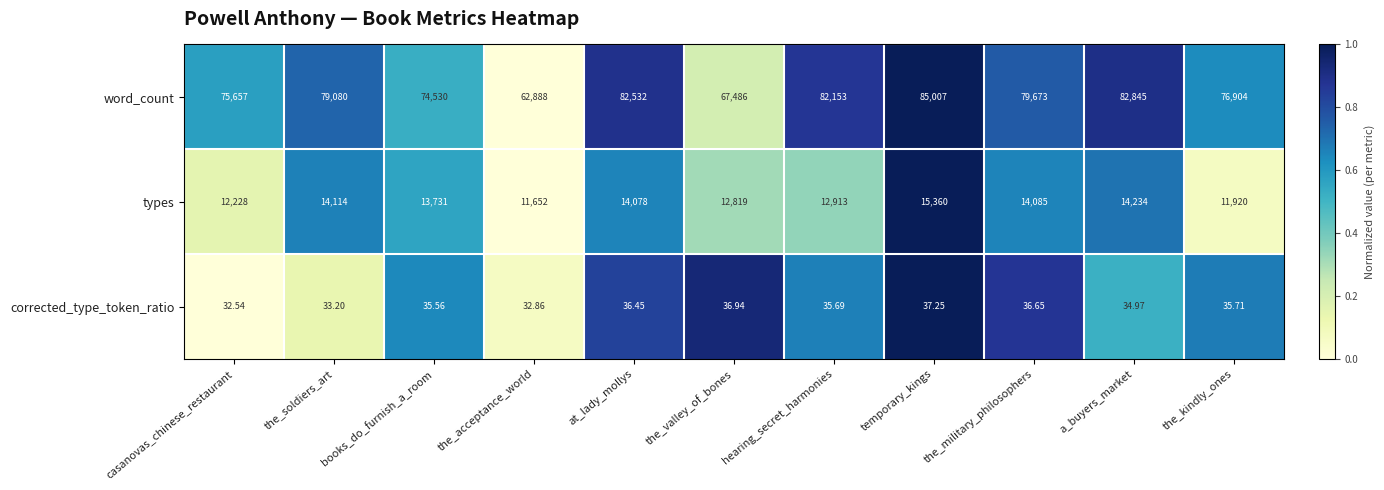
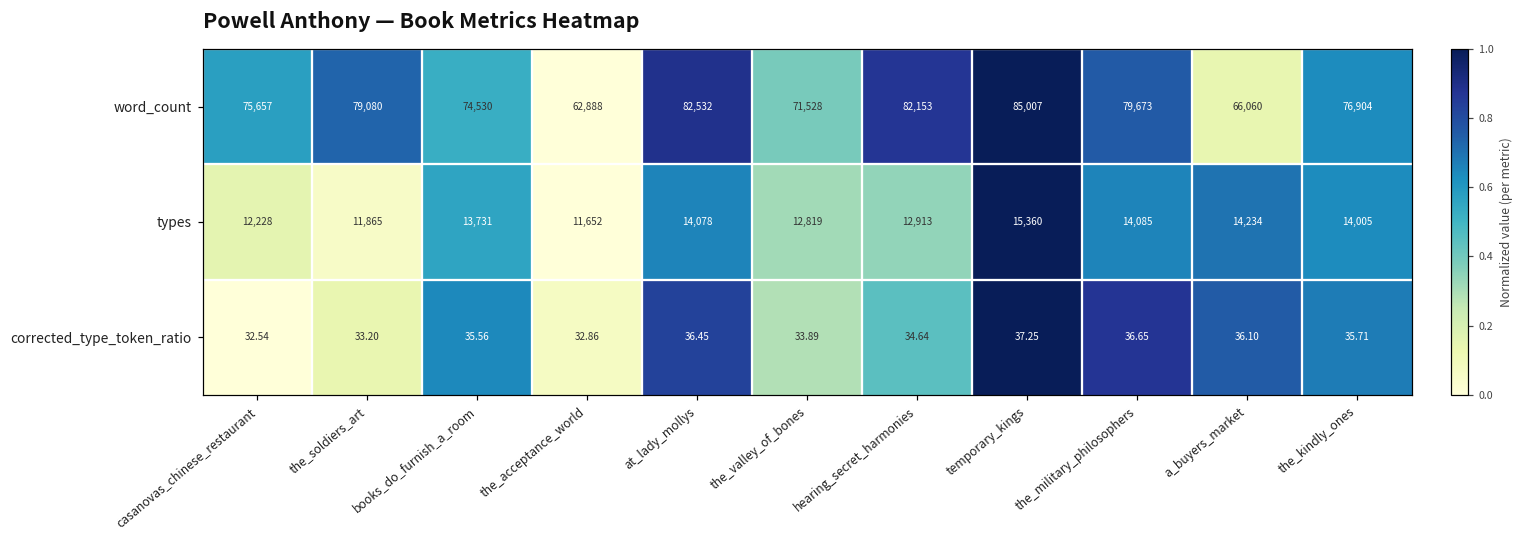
  {
    "word_count": {
      "casanovas_chinese_restaurant": "75,657",
      "the_soldiers_art": "79,080",
      "books_do_furnish_a_room": "74,530",
      "the_acceptance_world": "62,888",
      "at_lady_mollys": "82,532",
-     "the_valley_of_bones": "67,486",
+     "the_valley_of_bones": "71,528",
      "hearing_secret_harmonies": "82,153",
      "temporary_kings": "85,007",
      "the_military_philosophers": "79,673",
-     "a_buyers_market": "82,845",
+     "a_buyers_market": "66,060",
      "the_kindly_ones": "76,904"
    },
    "types": {
      "casanovas_chinese_restaurant": "12,228",
-     "the_soldiers_art": "14,114",
+     "the_soldiers_art": "11,865",
      "books_do_furnish_a_room": "13,731",
      "the_acceptance_world": "11,652",
      "at_lady_mollys": "14,078",
      "the_valley_of_bones": "12,819",
      "hearing_secret_harmonies": "12,913",
      "temporary_kings": "15,360",
      "the_military_philosophers": "14,085",
      "a_buyers_market": "14,234",
-     "the_kindly_ones": "11,920"
+     "the_kindly_ones": "14,005"
    },
    "corrected_type_token_ratio": {
      "casanovas_chinese_restaurant": "32.54",
      "the_soldiers_art": "33.20",
      "books_do_furnish_a_room": "35.56",
      "the_acceptance_world": "32.86",
      "at_lady_mollys": "36.45",
-     "the_valley_of_bones": "36.94",
-     "hearing_secret_harmonies": "35.69",
+     "the_valley_of_bones": "33.89",
+     "hearing_secret_harmonies": "34.64",
      "temporary_kings": "37.25",
      "the_military_philosophers": "36.65",
-     "a_buyers_market": "34.97",
+     "a_buyers_market": "36.10",
      "the_kindly_ones": "35.71"
    }
  }
